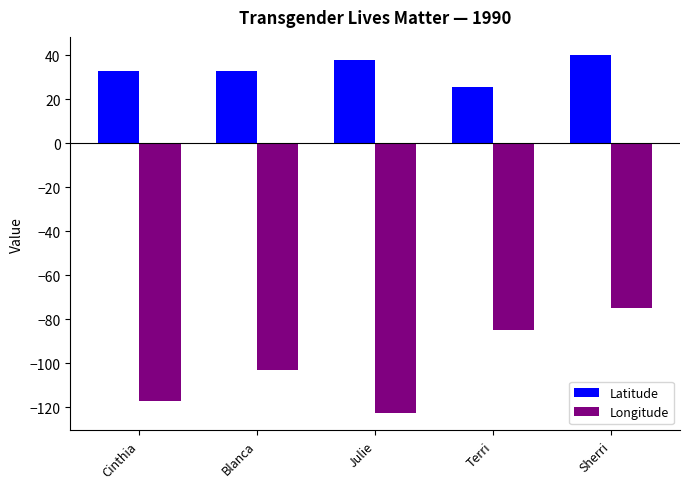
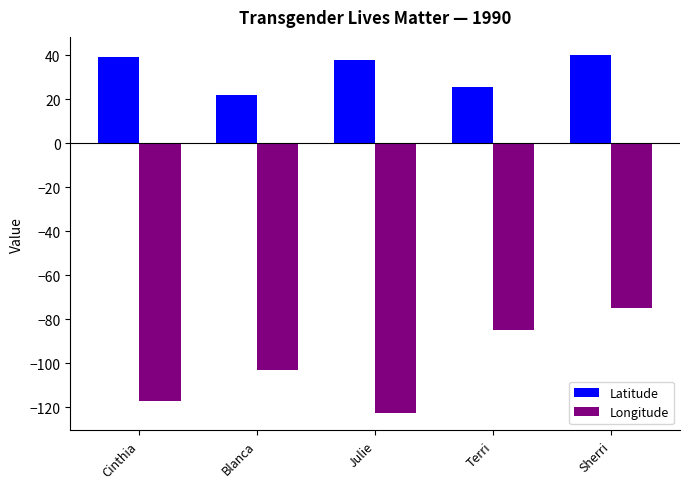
  {
    "Latitude": {
-     "Cinthia": 33,
-     "Blanca": 33,
+     "Cinthia": 39,
+     "Blanca": 22,
      "Julie": 38,
      "Terri": 25,
      "Sherri": 40
    },
    "Longitude": {
      "Cinthia": -117,
      "Blanca": -103,
      "Julie": -122,
      "Terri": -85,
      "Sherri": -75
    }
  }
